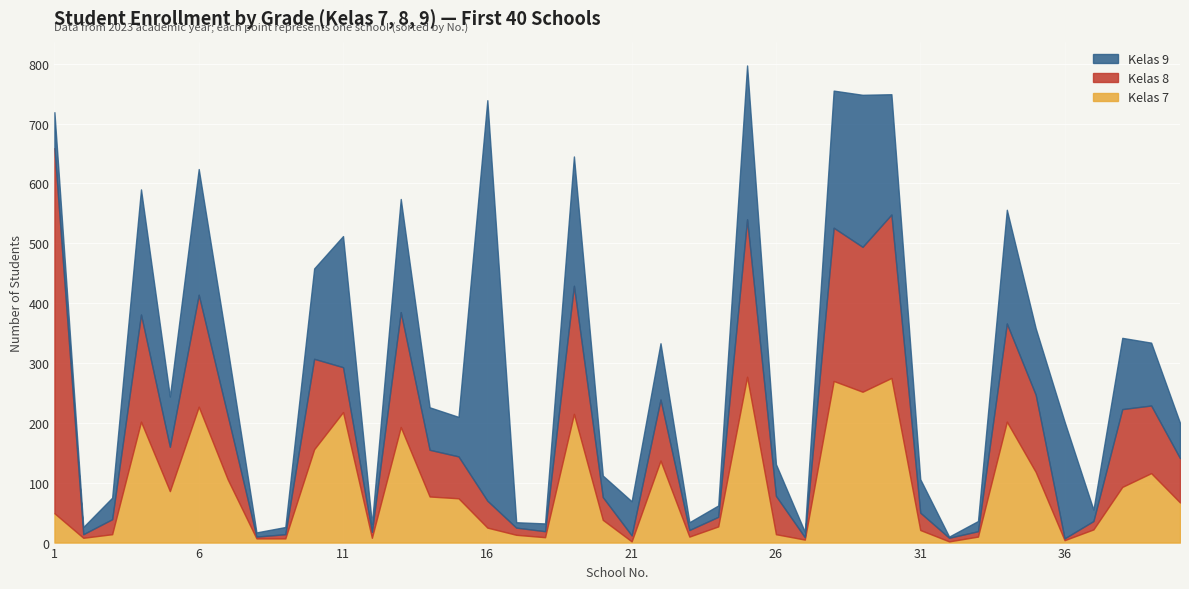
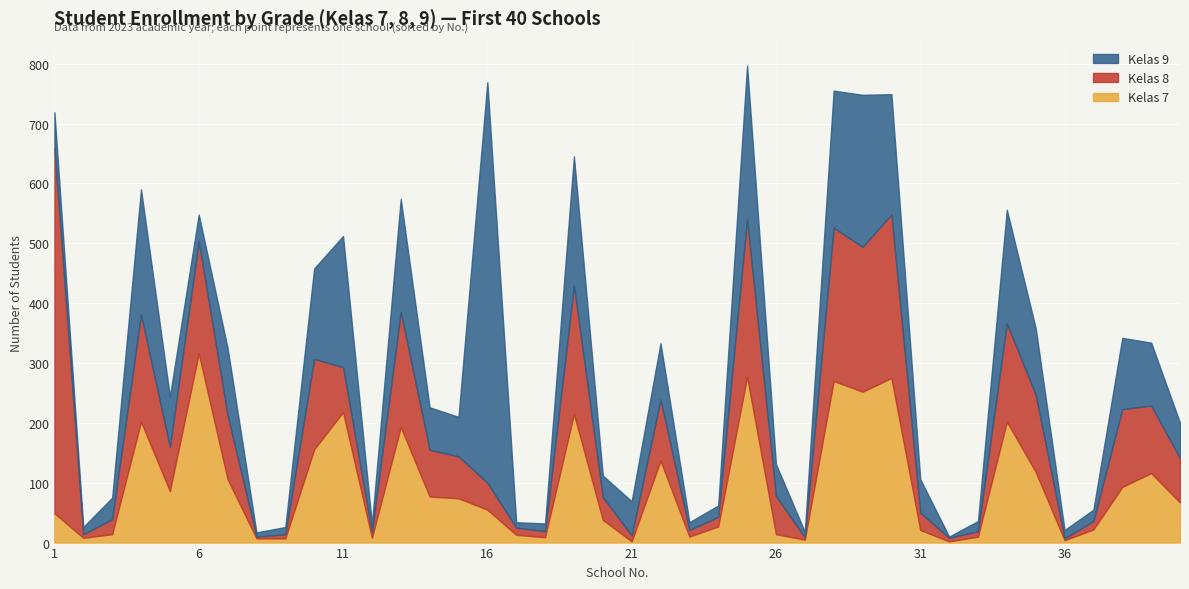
  {
    "Kelas 7": {
      "1": 50,
-     "6": 230,
+     "6": 320,
      "11": 220,
-     "16": 30,
+     "16": 60,
      "26": 10,
      "31": 20
    },
    "Kelas 8": {
      "1": 610,
      "6": 190,
      "11": 80,
      "16": 50,
      "21": 10,
      "26": 60,
      "31": 30
    },
    "Kelas 9": {
      "1": 60,
-     "6": 210,
+     "6": 50,
      "11": 220,
      "16": 670,
      "21": 60,
      "26": 50,
      "31": 60,
-     "36": 200
+     "36": 10
    }
  }
